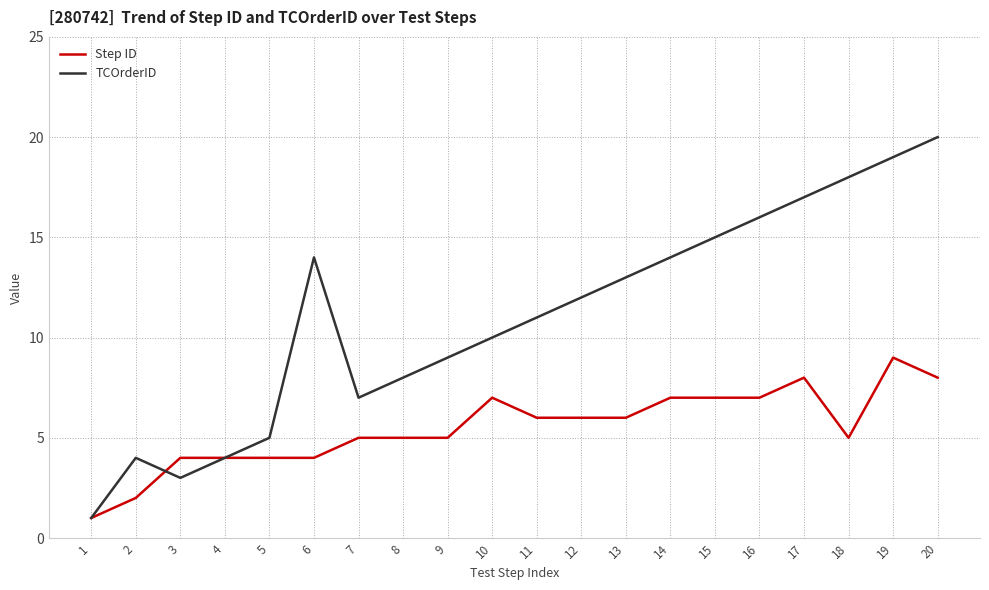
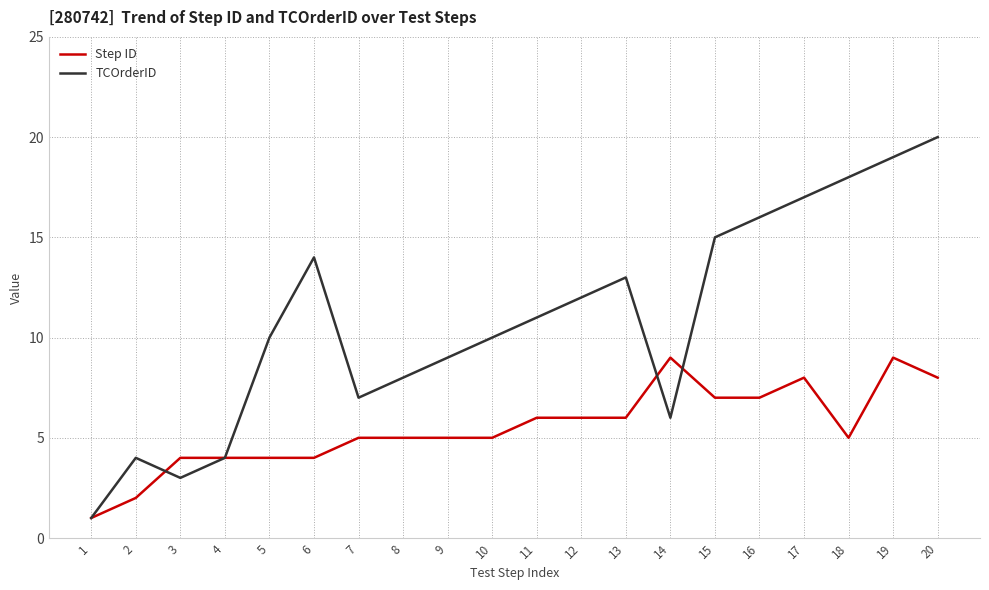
  {
    "Step ID": {
      "2": 2,
      "3": 4,
      "5": 4,
      "6": 4,
      "7": 5,
      "8": 5,
      "9": 5,
-     "10": 7,
+     "10": 5,
      "11": 6,
      "12": 6,
      "13": 6,
-     "14": 7,
+     "14": 9,
      "15": 7,
      "16": 7,
      "17": 8,
      "18": 5,
      "19": 9,
      "20": 8
    },
    "TCOrderID": {
      "2": 4,
      "3": 3,
-     "5": 5,
+     "5": 10,
      "6": 14,
      "7": 7,
      "8": 8,
      "9": 9,
      "10": 10,
      "11": 11,
      "12": 12,
      "13": 13,
-     "14": 14,
+     "14": 6,
      "15": 15,
      "16": 16,
      "17": 17,
      "18": 18,
      "19": 19,
      "20": 20
    }
  }
